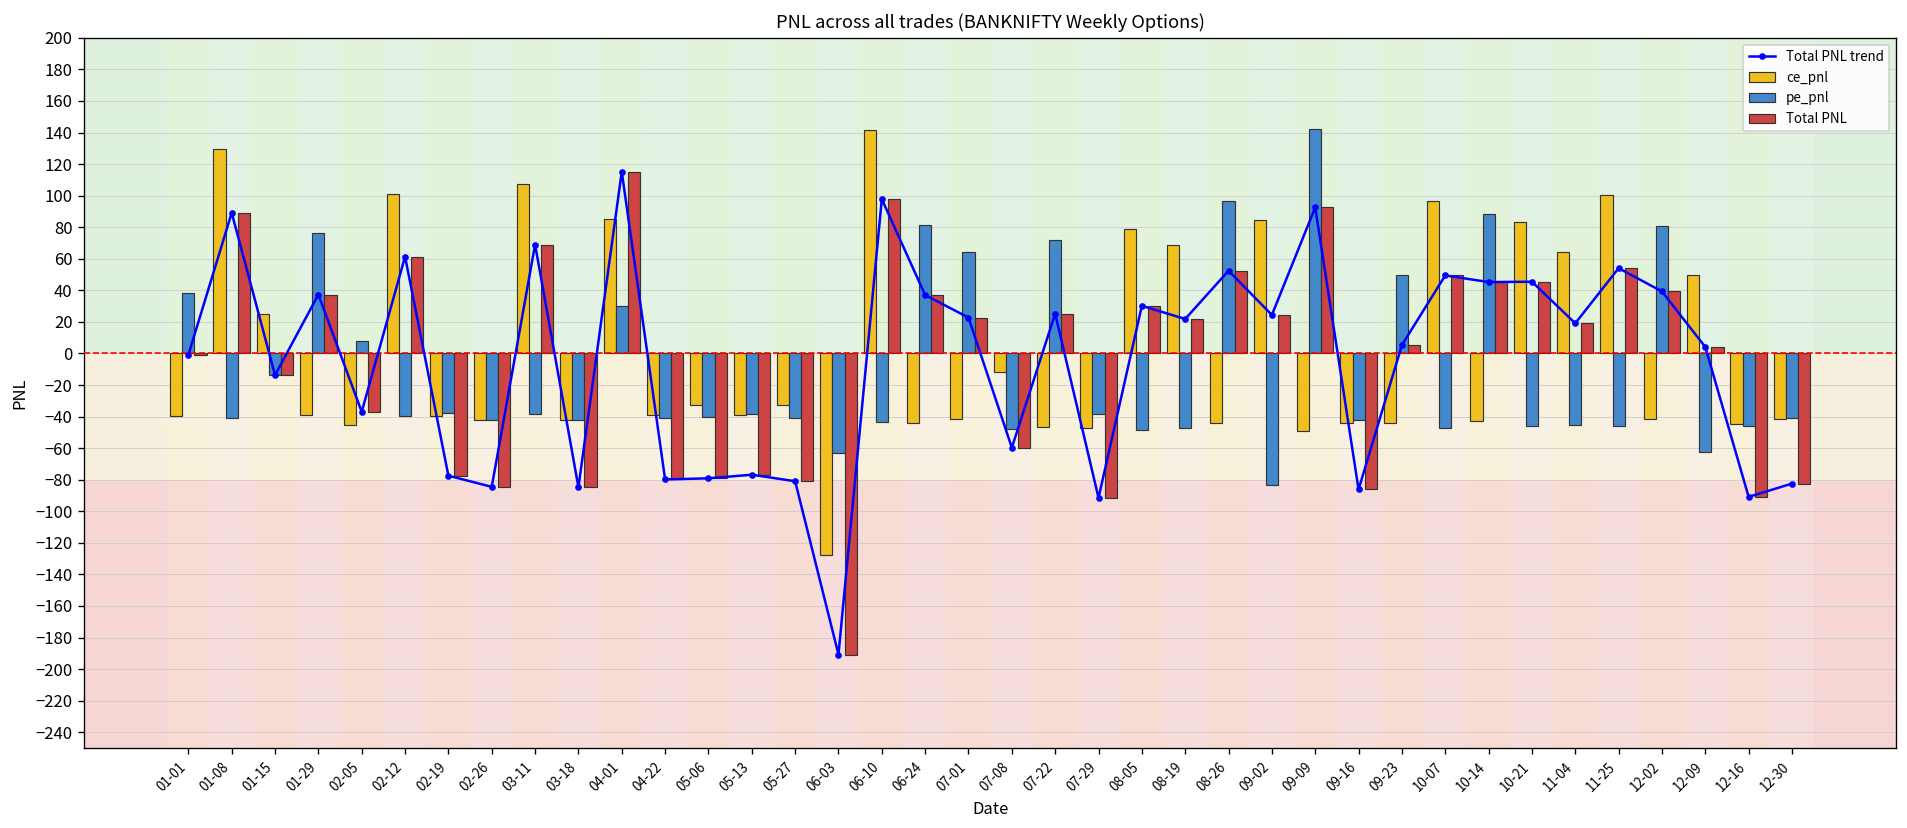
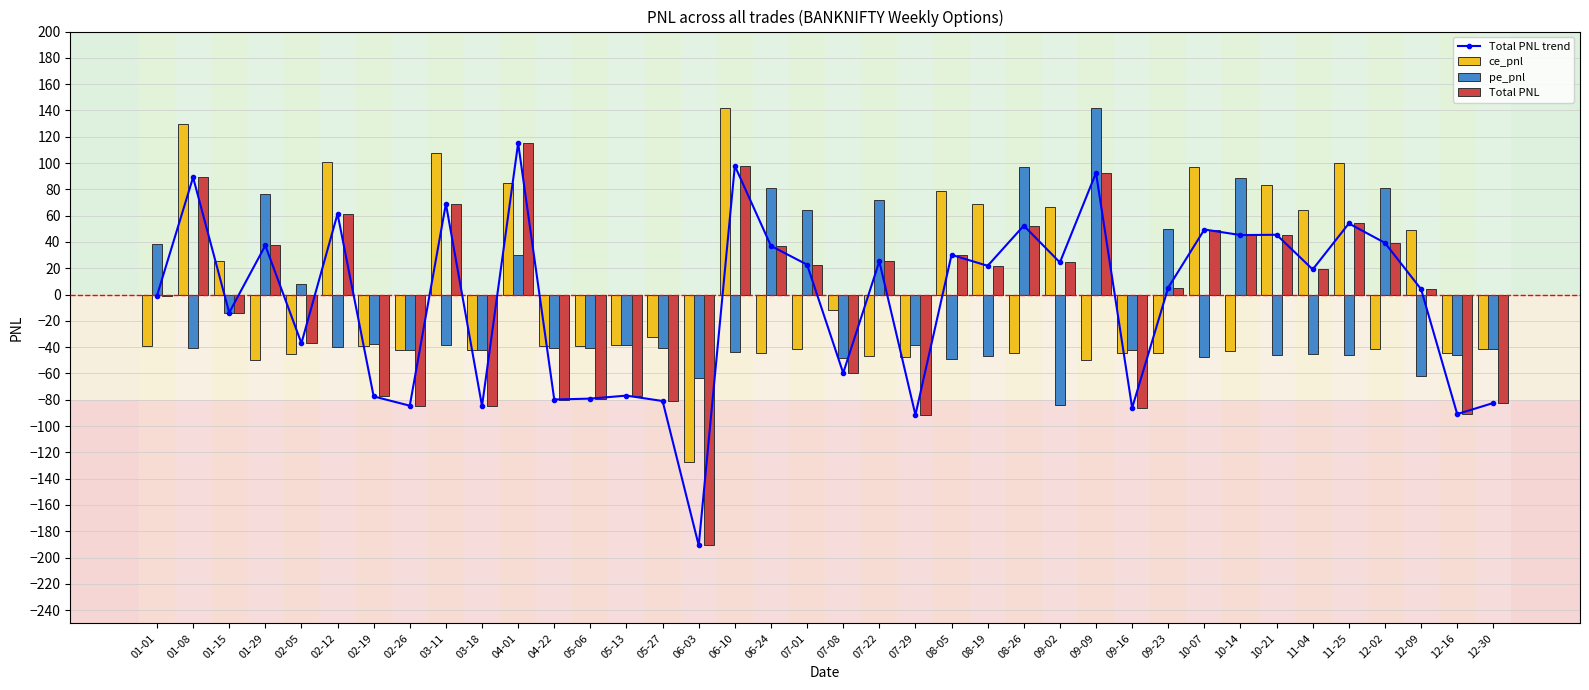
  {
    "ce_pnl": {
      "01-01": -39,
      "01-08": 130,
      "01-15": 25,
-     "01-29": -39,
+     "01-29": -50,
      "02-05": -45,
      "02-12": 101,
      "02-19": -39,
      "02-26": -42,
      "03-11": 107,
      "03-18": -42,
      "04-01": 85,
      "04-22": -39,
-     "05-06": -32,
+     "05-06": -39,
      "05-13": -39,
      "05-27": -33,
      "06-03": -128,
      "06-10": 142,
      "06-24": -44,
      "07-01": -41,
      "07-08": -12,
      "07-22": -47,
      "07-29": -47,
      "08-05": 79,
      "08-19": 69,
      "08-26": -44,
-     "09-02": 85,
+     "09-02": 67,
      "09-09": -49,
      "09-16": -44,
      "09-23": -44,
      "10-07": 97,
      "10-14": -43,
      "10-21": 83,
      "11-04": 65,
      "11-25": 100,
      "12-02": -42,
      "12-09": 49,
      "12-16": -45,
      "12-30": -41
    },
    "Total PNL trend": {
      "01-01": -1,
      "01-08": 89,
      "01-15": -14,
      "01-29": 37,
      "02-05": -37,
      "02-12": 61,
      "02-19": -77,
      "02-26": -85,
      "03-11": 69,
      "03-18": -85,
      "04-01": 115,
      "04-22": -80,
      "05-06": -79,
      "05-13": -77,
      "05-27": -81,
      "06-03": -191,
      "06-10": 98,
      "06-24": 37,
      "07-01": 23,
      "07-08": -60,
      "07-22": 25,
      "07-29": -92,
      "08-05": 30,
      "08-19": 22,
      "08-26": 52,
      "09-02": 24,
      "09-09": 93,
      "09-16": -86,
      "09-23": 5,
      "10-07": 49,
      "10-14": 45,
      "10-21": 45,
      "11-04": 19,
      "11-25": 54,
      "12-02": 39,
      "12-09": 4,
      "12-16": -91,
      "12-30": -82
    },
    "pe_pnl": {
      "01-01": 38,
      "01-08": -41,
      "01-15": -14,
      "01-29": 77,
      "02-05": 8,
      "02-12": -40,
      "02-19": -38,
      "02-26": -42,
      "03-11": -38,
      "03-18": -42,
      "04-01": 30,
      "04-22": -41,
      "05-06": -40,
      "05-13": -38,
      "05-27": -41,
      "06-03": -63,
      "06-10": -44,
      "06-24": 81,
      "07-01": 64,
      "07-08": -48,
      "07-22": 72,
      "07-29": -38,
      "08-05": -49,
      "08-19": -47,
      "08-26": 97,
      "09-02": -84,
      "09-09": 142,
      "09-16": -42,
      "09-23": 50,
      "10-07": -47,
      "10-14": 88,
      "10-21": -46,
      "11-04": -45,
      "11-25": -46,
      "12-02": 81,
      "12-09": -62,
      "12-16": -46,
      "12-30": -41
    },
    "Total PNL": {
      "01-08": 89,
      "01-15": -14,
      "01-29": 37,
      "02-05": -37,
      "02-12": 61,
      "02-19": -77,
      "02-26": -85,
      "03-11": 69,
      "03-18": -85,
      "04-01": 115,
      "04-22": -80,
      "05-06": -79,
      "05-13": -77,
      "05-27": -81,
      "06-03": -191,
      "06-10": 98,
      "06-24": 37,
      "07-01": 23,
      "07-08": -60,
      "07-22": 25,
      "07-29": -92,
      "08-05": 30,
      "08-19": 22,
      "08-26": 52,
      "09-02": 24,
      "09-09": 93,
      "09-16": -86,
      "09-23": 5,
      "10-07": 49,
      "10-14": 45,
      "10-21": 45,
      "11-04": 19,
      "11-25": 54,
      "12-02": 39,
      "12-09": 4,
      "12-16": -91,
      "12-30": -82
    }
  }
